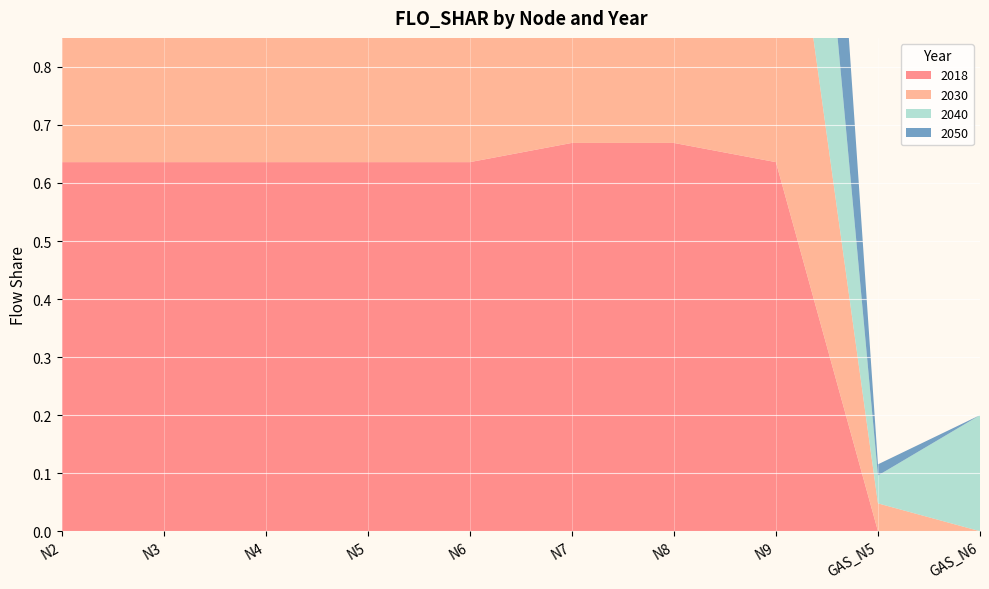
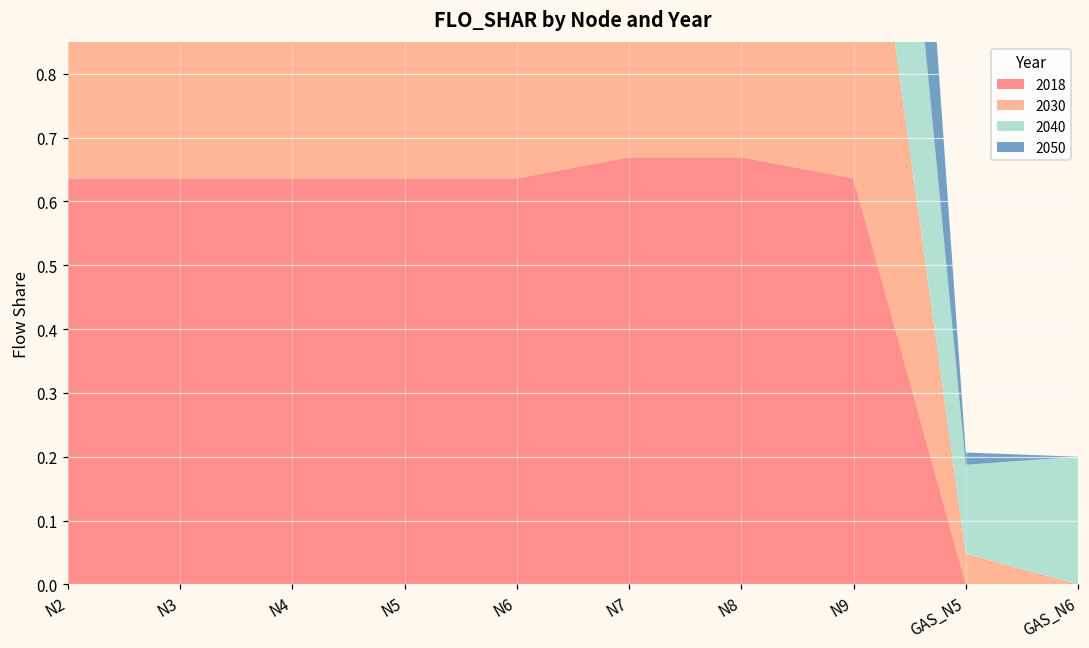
  {
    "2040": {
-     "GAS_N5": 0.05
+     "GAS_N5": 0.14
    },
    "2050": {
      "GAS_N5": 0.02
    }
  }
